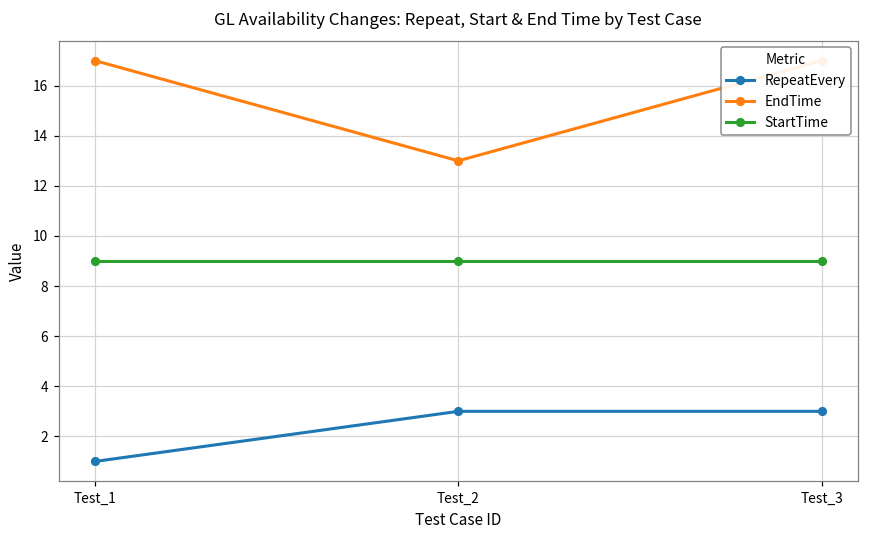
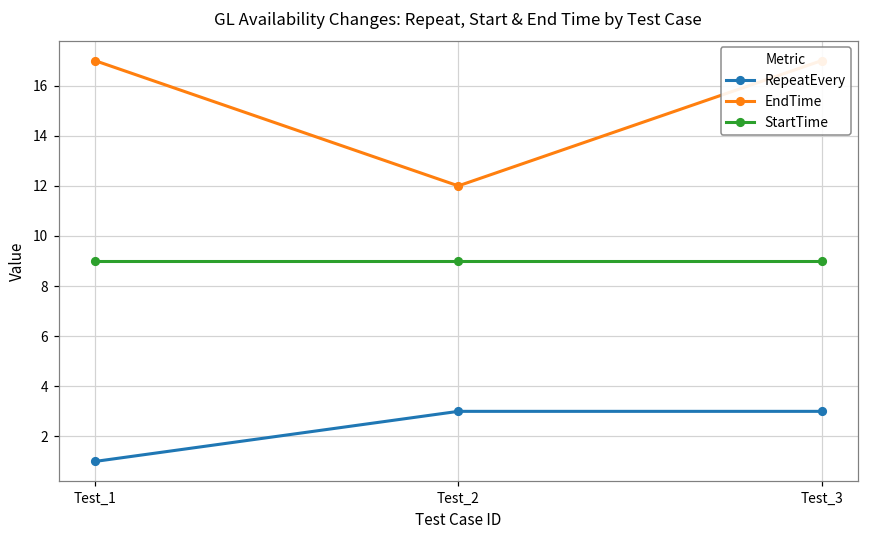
  {
    "RepeatEvery": {
      "Test_1": 1,
      "Test_2": 3,
      "Test_3": 3
    },
    "EndTime": {
      "Test_1": 17,
-     "Test_2": 13
+     "Test_2": 12
    },
    "StartTime": {
      "Test_1": 9,
      "Test_2": 9,
      "Test_3": 9
    }
  }
